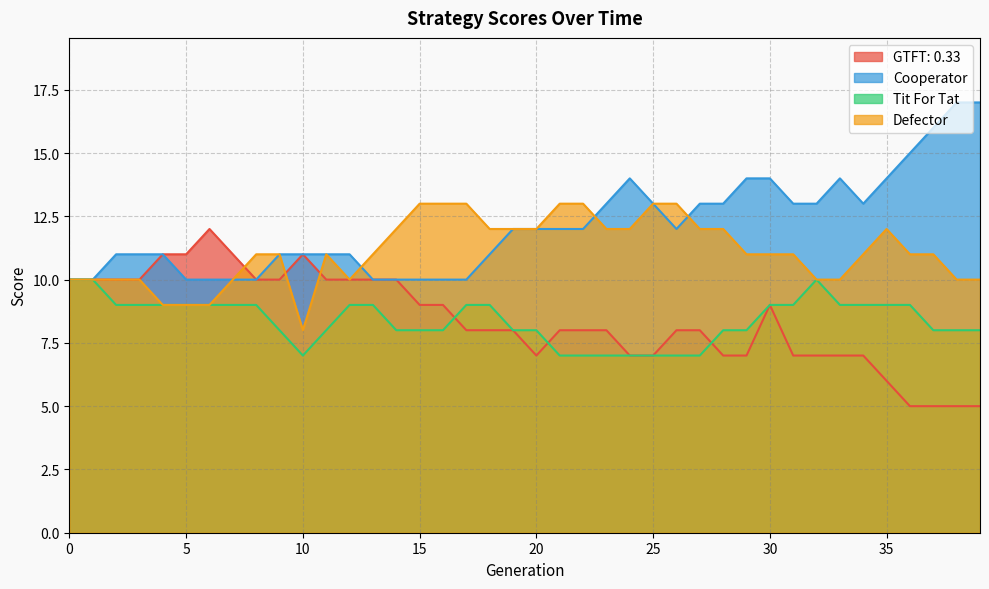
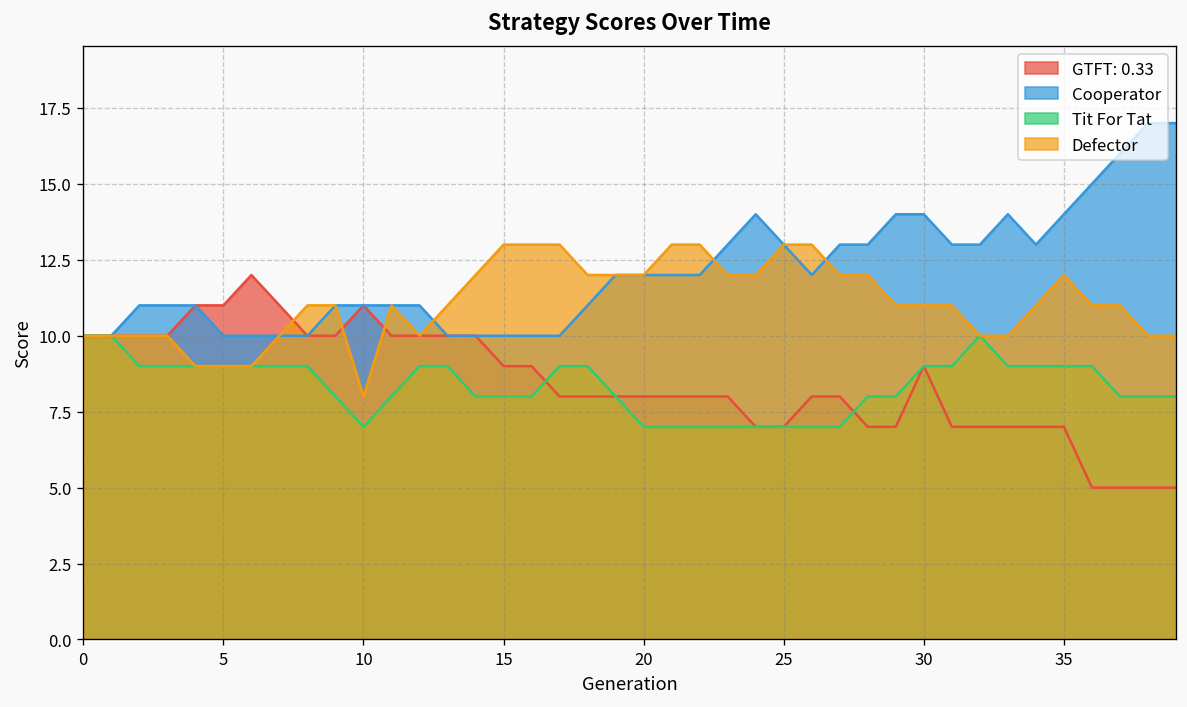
  {
    "GTFT: 0.33": {
      "5": 11,
      "15": 9,
-     "20": 7,
-     "35": 6
+     "20": 8,
+     "35": 7
    },
    "Cooperator": {
      "5": 10,
      "15": 10,
      "30": 14,
      "35": 14
    },
    "Tit For Tat": {
      "10": 7,
      "15": 8,
-     "20": 8,
+     "20": 7,
      "35": 9
    },
    "Defector": {
      "10": 8,
      "15": 13,
      "30": 11,
      "35": 12
    }
  }
